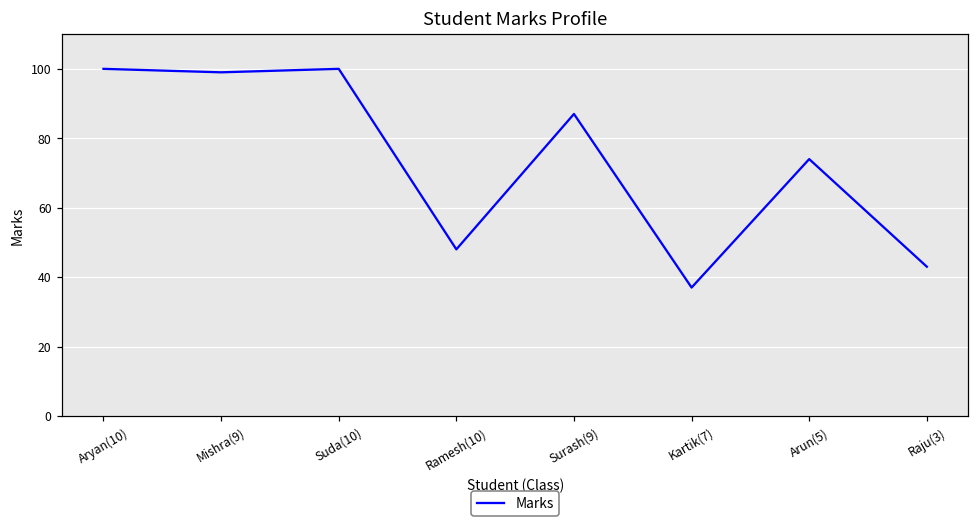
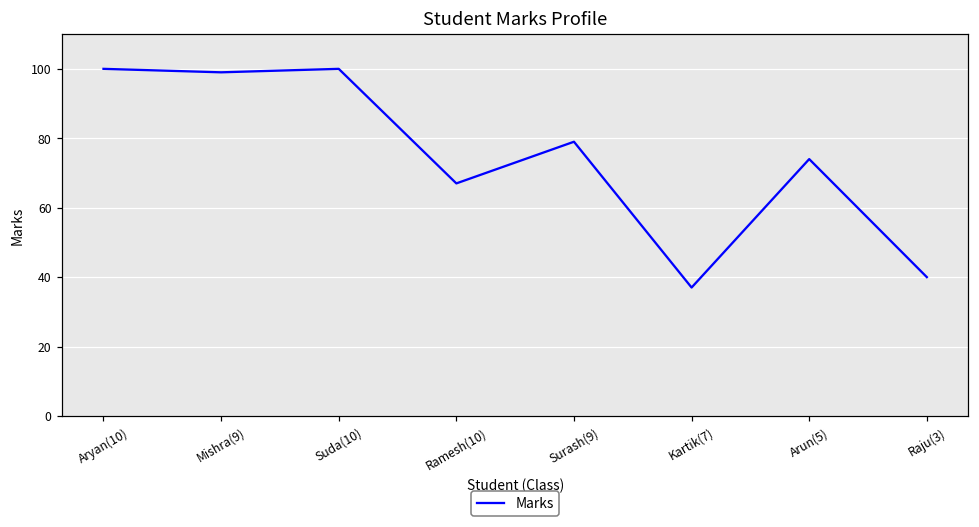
  {
    "Aryan(10)": 100,
    "Mishra(9)": 99,
    "Suda(10)": 100,
-   "Ramesh(10)": 48,
-   "Surash(9)": 87,
+   "Ramesh(10)": 67,
+   "Surash(9)": 79,
    "Kartik(7)": 37,
    "Arun(5)": 74,
-   "Raju(3)": 43
+   "Raju(3)": 40
  }
